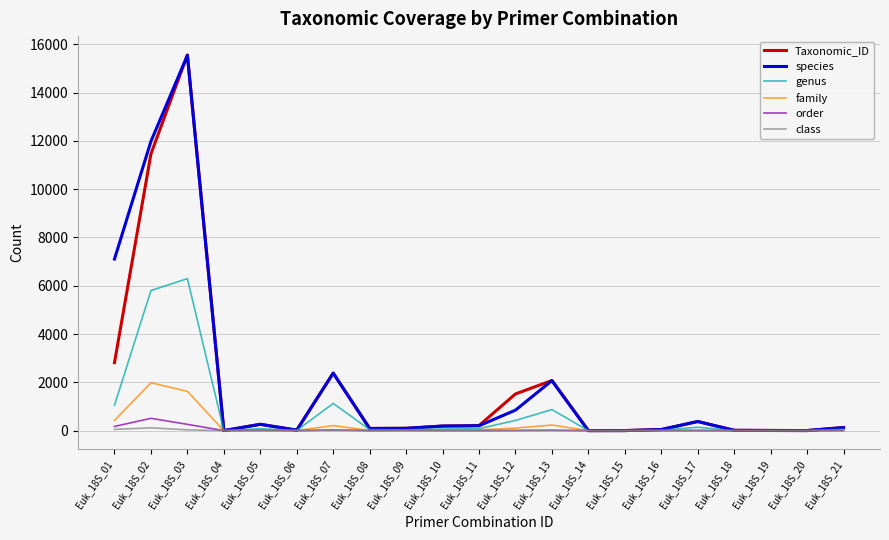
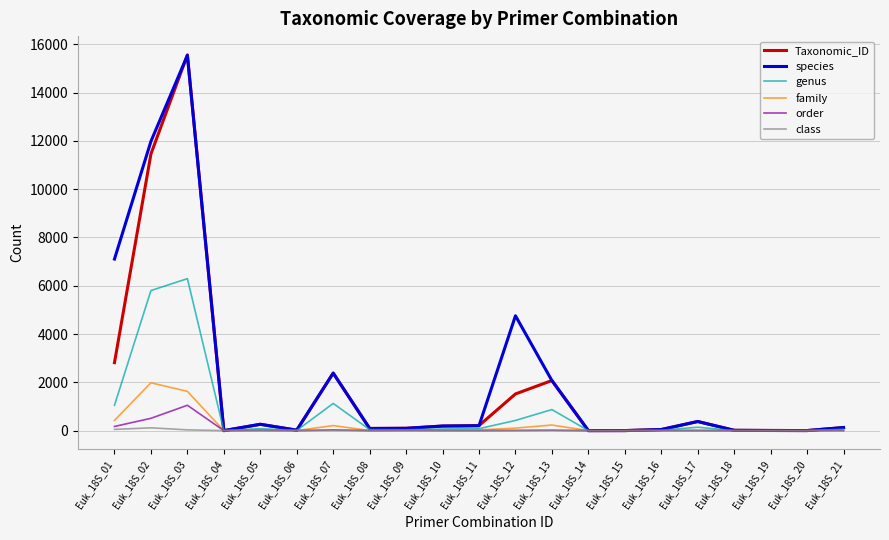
  {
    "Taxonomic_ID": {
      "Euk_18S_01": 2800,
      "Euk_18S_02": 11500,
      "Euk_18S_12": 1500
    },
    "species": {
      "Euk_18S_01": 7100,
      "Euk_18S_02": 12000,
-     "Euk_18S_12": 800
+     "Euk_18S_12": 4800
    },
    "genus": {
      "Euk_18S_01": 1100,
      "Euk_18S_02": 5800,
      "Euk_18S_03": 6300,
      "Euk_18S_07": 1100,
      "Euk_18S_12": 400,
      "Euk_18S_13": 900,
      "Euk_18S_17": 100
    },
    "family": {
      "Euk_18S_01": 400,
      "Euk_18S_02": 2000,
      "Euk_18S_03": 1600,
      "Euk_18S_07": 200,
      "Euk_18S_13": 200
    },
    "order": {
      "Euk_18S_01": 200,
      "Euk_18S_02": 500,
-     "Euk_18S_03": 300
+     "Euk_18S_03": 1100
    },
    "class": {
      "Euk_18S_01": 100,
      "Euk_18S_02": 100,
      "Euk_18S_03": 0
    }
  }
